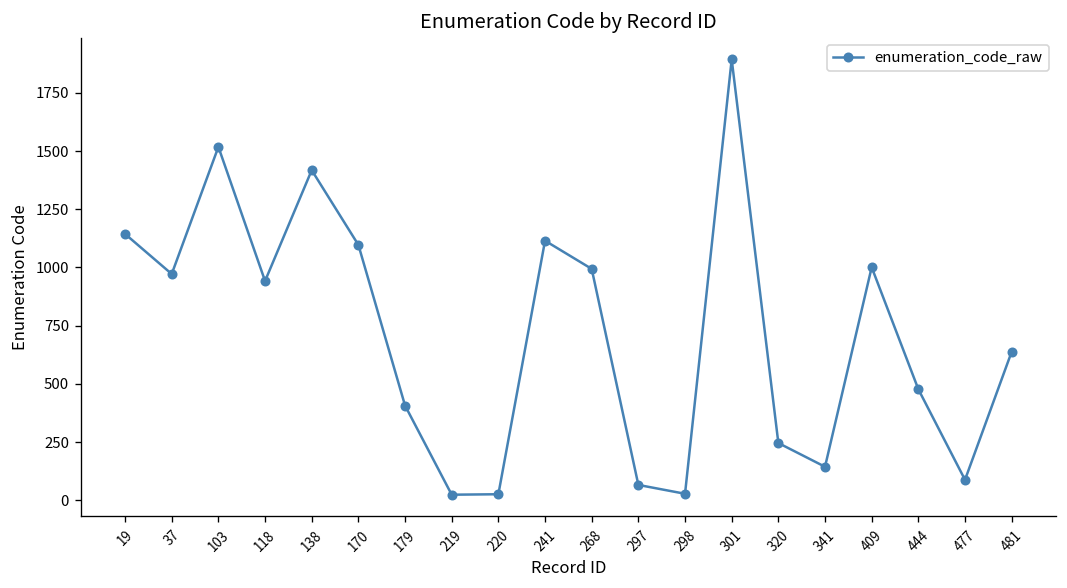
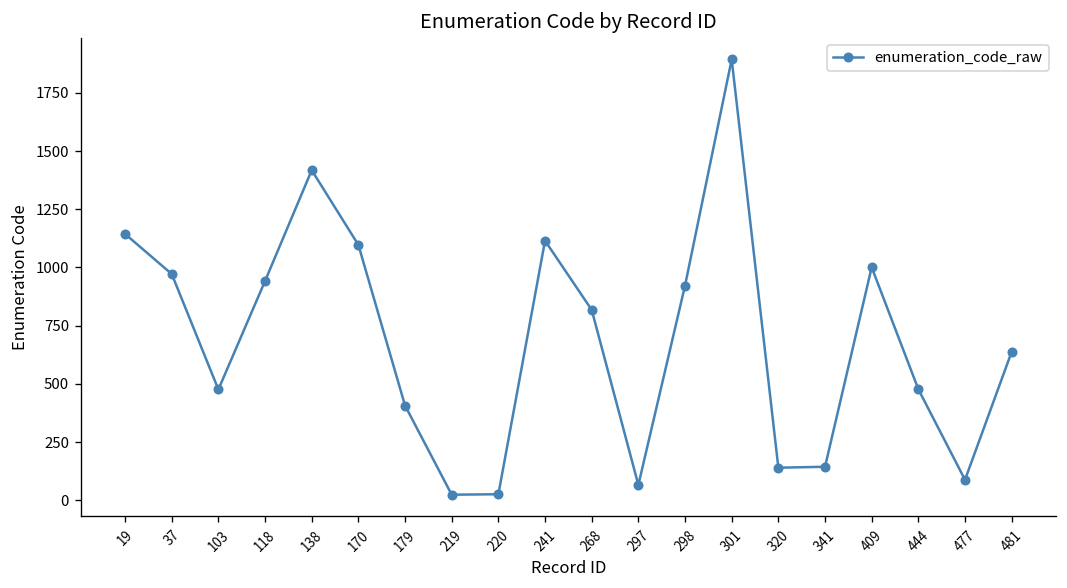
  {
    "19": 1140,
    "37": 970,
-   "103": 1520,
+   "103": 480,
    "118": 940,
    "138": 1420,
    "170": 1100,
    "179": 410,
    "219": 20,
    "220": 30,
    "241": 1120,
-   "268": 990,
+   "268": 820,
    "297": 70,
-   "298": 30,
+   "298": 920,
    "301": 1890,
-   "320": 250,
+   "320": 140,
    "341": 140,
    "409": 1000,
    "444": 480,
    "477": 90,
    "481": 640
  }
